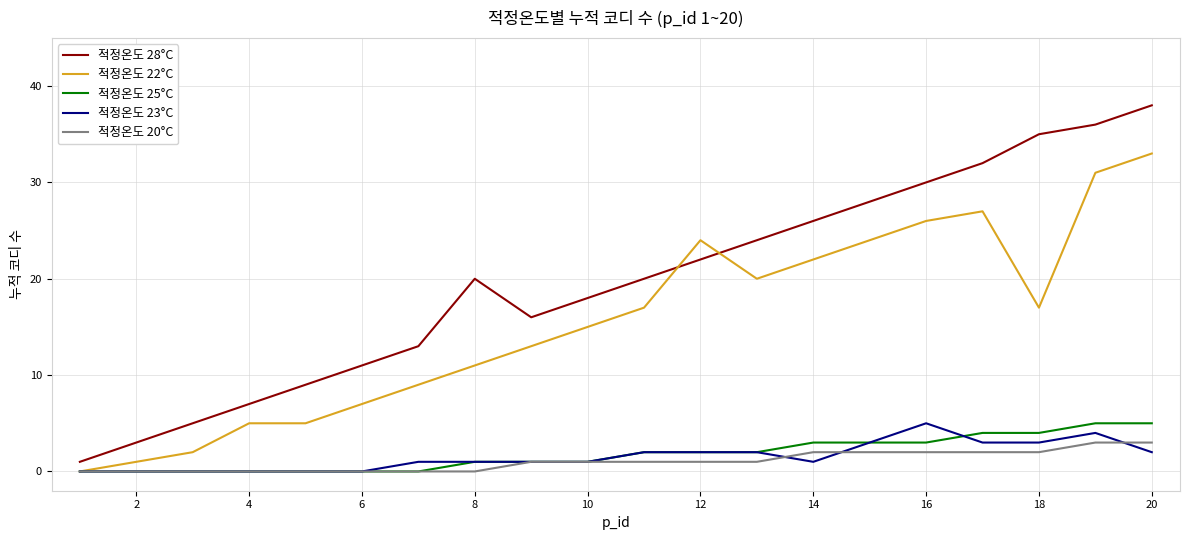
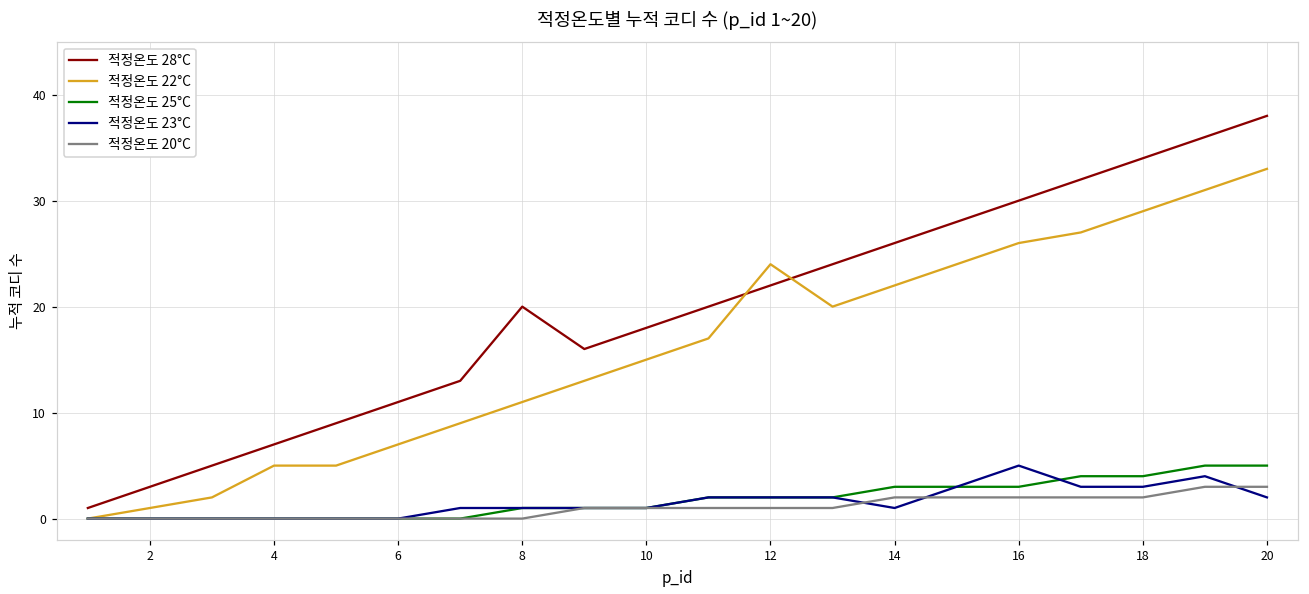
  {
    "적정온도 28°C": {
      "2": 3,
      "4": 7,
      "6": 11,
      "8": 20,
      "10": 18,
      "12": 22,
      "14": 26,
      "16": 30,
-     "18": 35,
+     "18": 34,
      "20": 38
    },
    "적정온도 22°C": {
      "2": 1,
      "4": 5,
      "6": 7,
      "8": 11,
      "10": 15,
      "12": 24,
      "14": 22,
      "16": 26,
-     "18": 17,
+     "18": 29,
      "20": 33
    },
    "적정온도 25°C": {
      "14": 3,
      "16": 3,
      "18": 4,
      "20": 5
    },
    "적정온도 23°C": {
      "14": 1,
      "16": 5,
      "18": 3,
      "20": 2
    },
    "적정온도 20°C": {
      "8": 0,
      "12": 1,
      "14": 2,
      "16": 2,
      "18": 2,
      "20": 3
    }
  }
